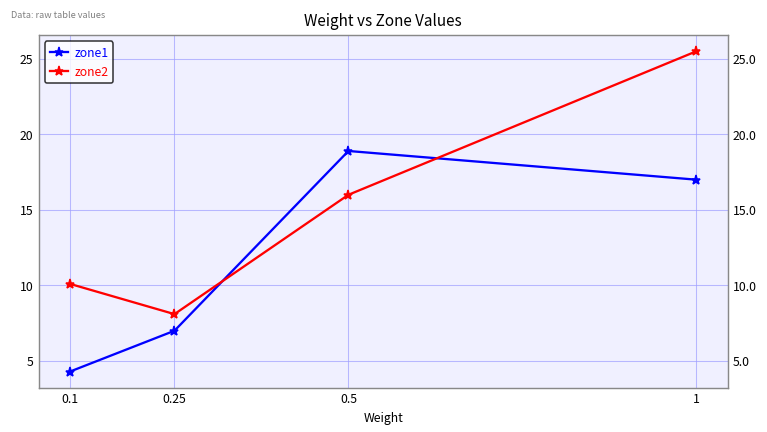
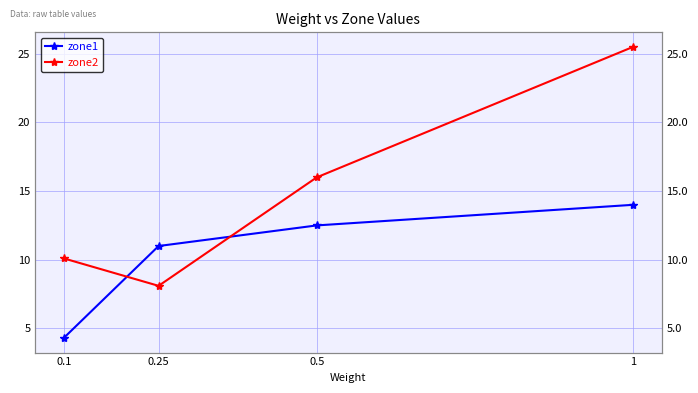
  {
    "zone1": {
      "0.1": 4.3,
-     "0.25": 7,
-     "0.5": 18.9,
-     "1": 17
+     "0.25": 11,
+     "0.5": 12.5,
+     "1": 14
    },
    "zone2": {
      "0.1": 10.1,
      "0.25": 8.1,
      "0.5": 16.0,
      "1": 25.5
    }
  }
